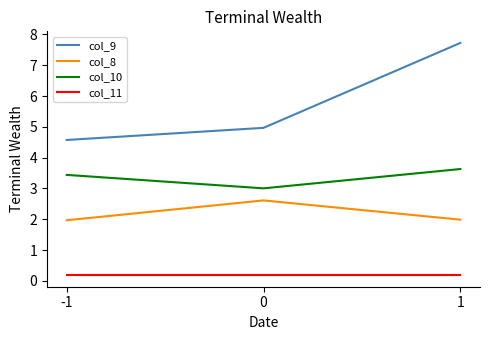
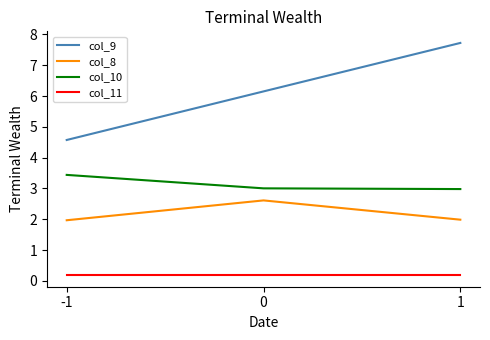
  {
    "col_9": {
      "-1": 4.6,
-     "0": 5.0,
+     "0": 6.2,
      "1": 7.7
    },
    "col_8": {
      "-1": 2.0,
      "0": 2.6,
      "1": 2.0
    },
    "col_10": {
      "-1": 3.4,
      "0": 3.0,
-     "1": 3.6
+     "1": 3.0
    },
    "col_11": {
      "-1": 0.2,
      "0": 0.2,
      "1": 0.2
    }
  }
